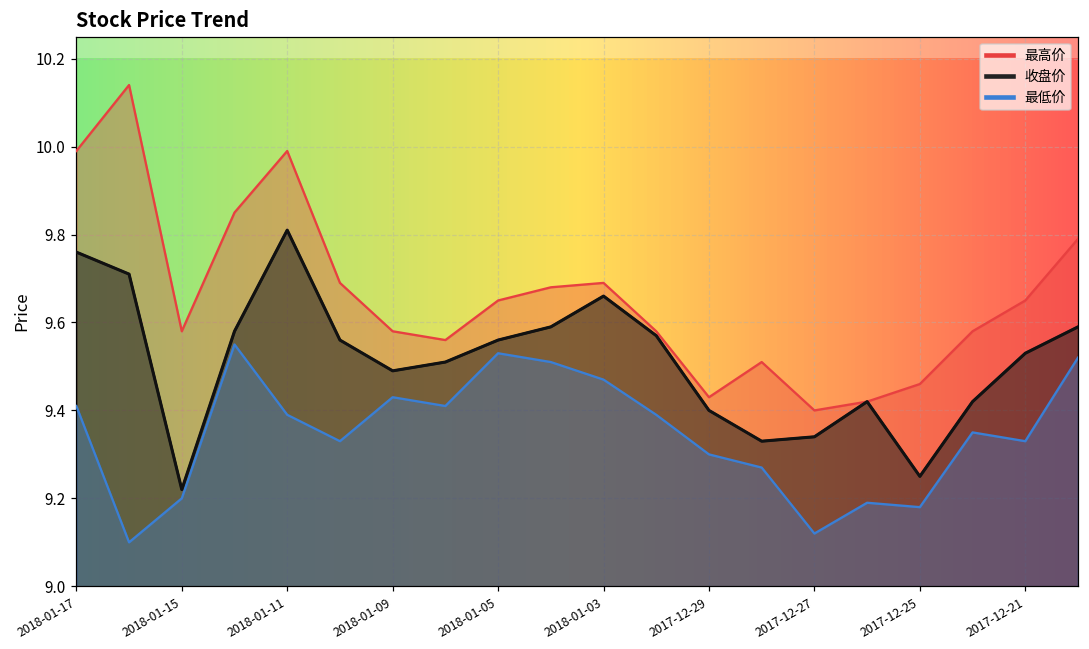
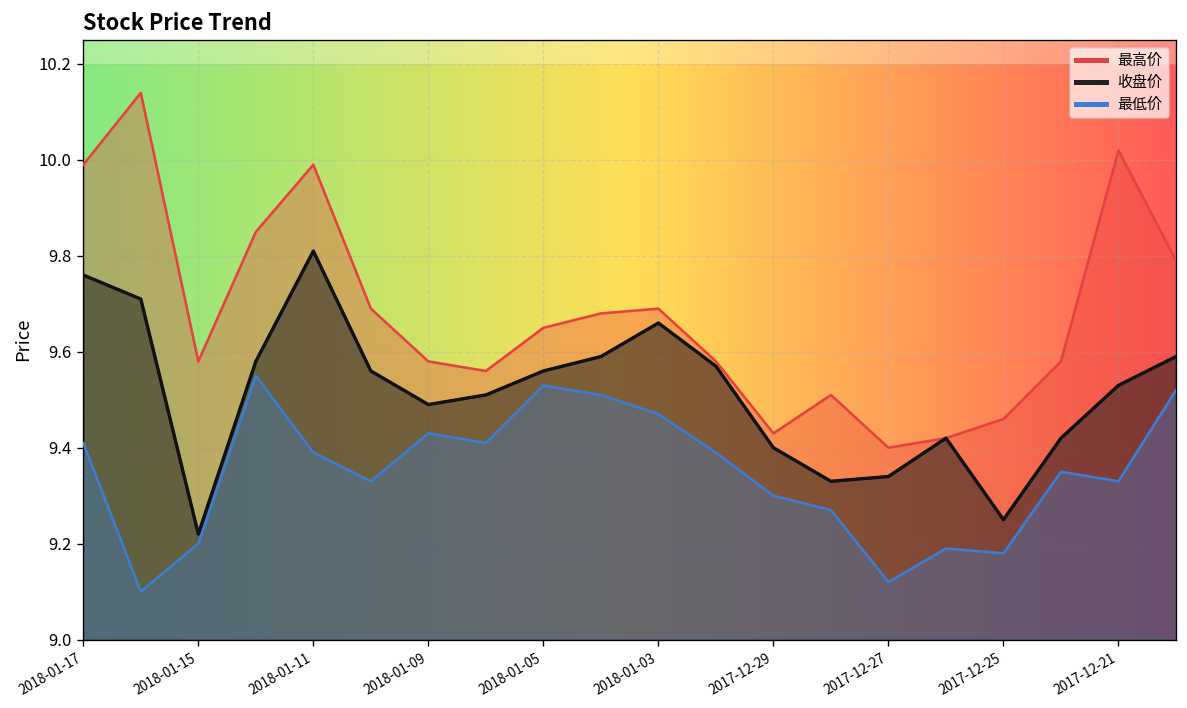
  {
    "最高价": {
      "2018-01-17": 9.99,
      "2018-01-15": 9.58,
      "2018-01-11": 9.99,
      "2018-01-09": 9.58,
      "2018-01-05": 9.65,
      "2018-01-03": 9.69,
      "2017-12-29": 9.43,
      "2017-12-27": 9.40,
      "2017-12-25": 9.46,
-     "2017-12-21": 9.65
+     "2017-12-21": 10.02
    },
    "收盘价": {
      "2018-01-17": 9.76,
      "2018-01-15": 9.22,
      "2018-01-11": 9.81,
      "2018-01-09": 9.49,
      "2018-01-05": 9.56,
      "2018-01-03": 9.66,
      "2017-12-29": 9.40,
      "2017-12-27": 9.34,
      "2017-12-25": 9.25,
      "2017-12-21": 9.53
    },
    "最低价": {
      "2018-01-17": 9.41,
      "2018-01-15": 9.20,
      "2018-01-11": 9.39,
      "2018-01-09": 9.43,
      "2018-01-05": 9.53,
      "2018-01-03": 9.47,
      "2017-12-29": 9.30,
      "2017-12-27": 9.12,
      "2017-12-25": 9.18,
      "2017-12-21": 9.33
    }
  }
